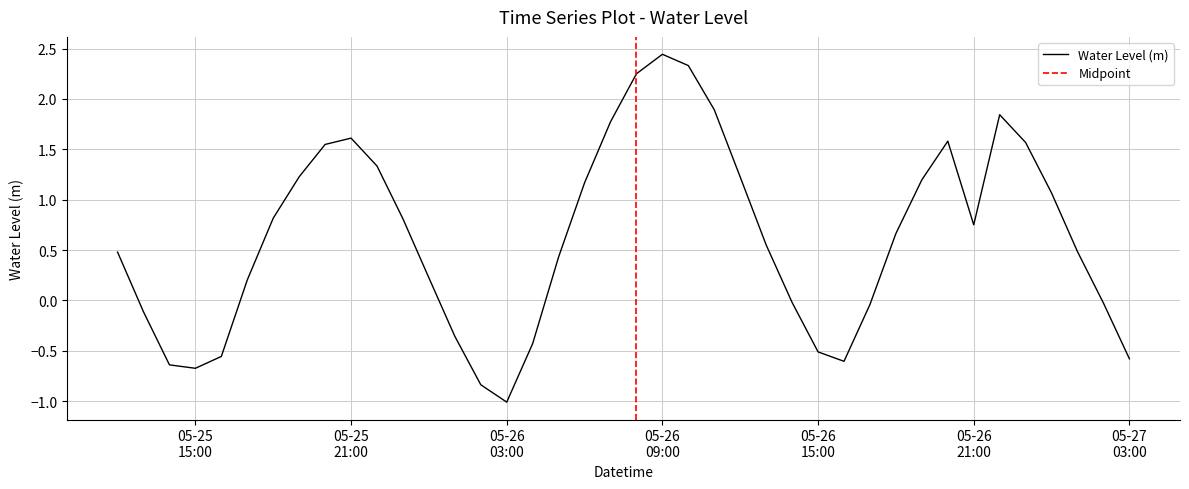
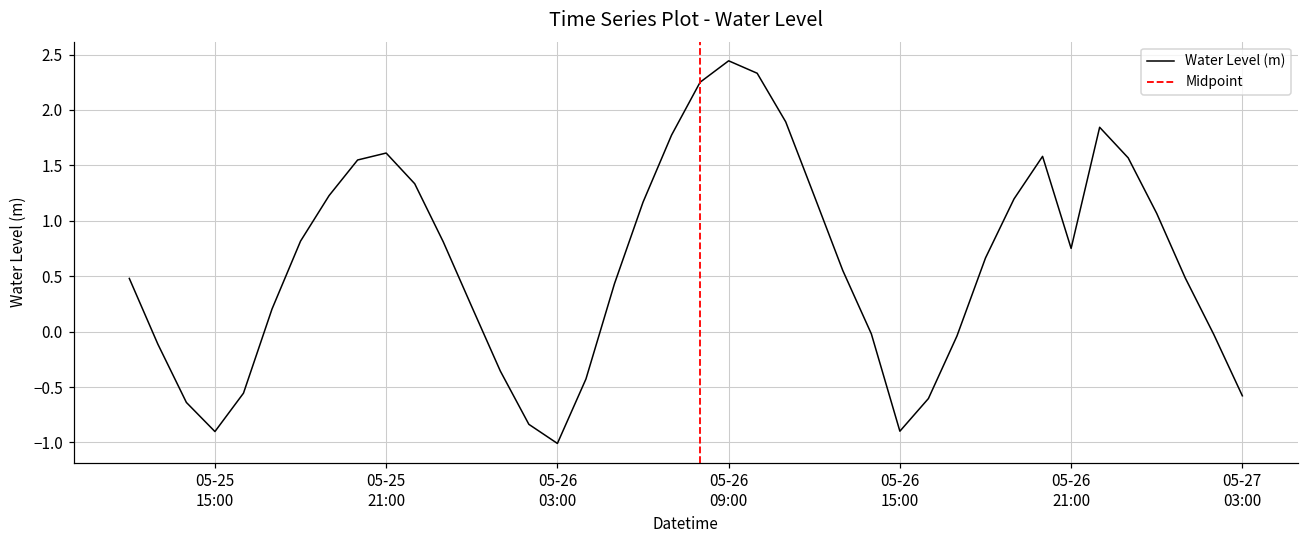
  {
-   "05-25 15:00": -0.67,
+   "05-25 15:00": -0.90,
    "05-25 21:00": 1.61,
    "05-26 03:00": -1.01,
    "05-26 09:00": 2.44,
-   "05-26 15:00": -0.51,
+   "05-26 15:00": -0.90,
    "05-26 21:00": 0.75,
    "05-27 03:00": -0.58
  }
